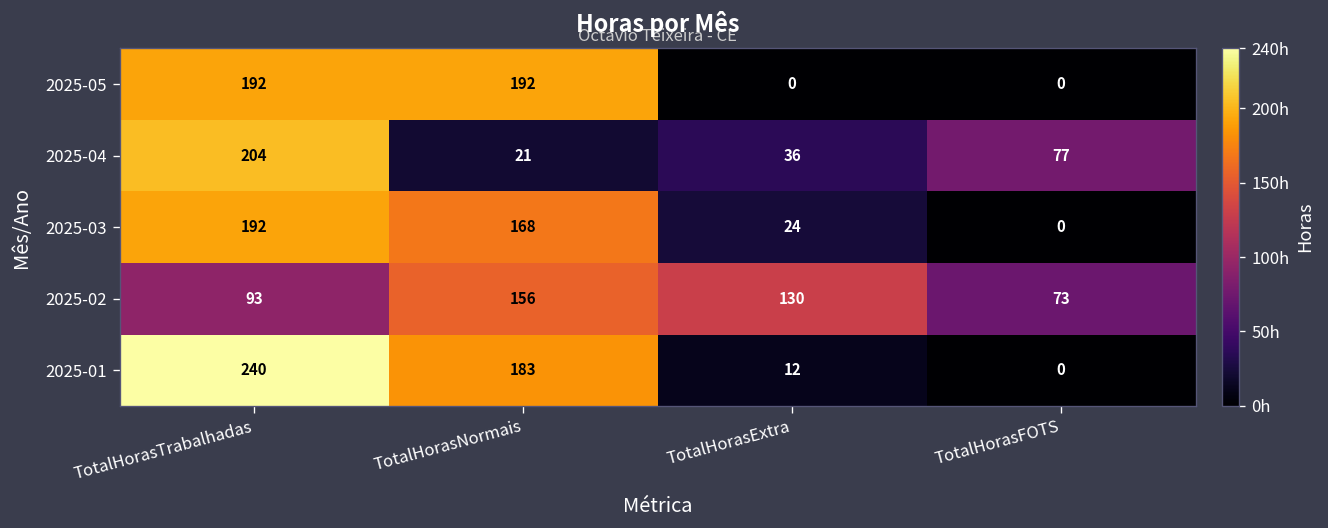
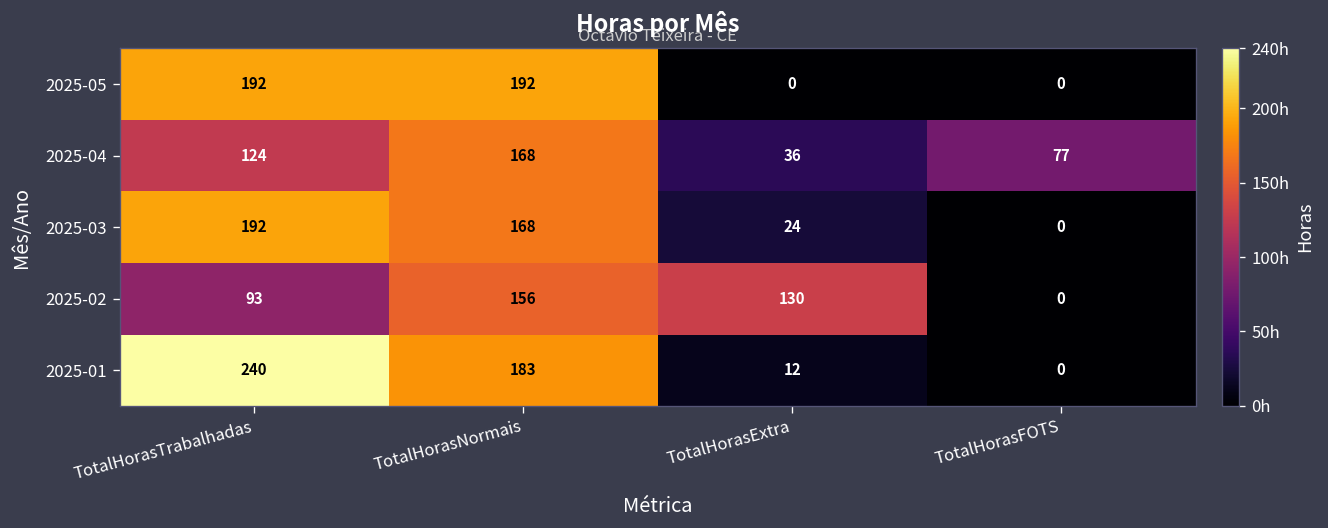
  {
    "2025-05": {
      "TotalHorasTrabalhadas": 192,
      "TotalHorasNormais": 192,
      "TotalHorasExtra": 0,
      "TotalHorasFOTS": 0
    },
    "2025-04": {
-     "TotalHorasTrabalhadas": 204,
-     "TotalHorasNormais": 21,
+     "TotalHorasTrabalhadas": 124,
+     "TotalHorasNormais": 168,
      "TotalHorasExtra": 36,
      "TotalHorasFOTS": 77
    },
    "2025-03": {
      "TotalHorasTrabalhadas": 192,
      "TotalHorasNormais": 168,
      "TotalHorasExtra": 24,
      "TotalHorasFOTS": 0
    },
    "2025-02": {
      "TotalHorasTrabalhadas": 93,
      "TotalHorasNormais": 156,
      "TotalHorasExtra": 130,
-     "TotalHorasFOTS": 73
+     "TotalHorasFOTS": 0
    },
    "2025-01": {
      "TotalHorasTrabalhadas": 240,
      "TotalHorasNormais": 183,
      "TotalHorasExtra": 12,
      "TotalHorasFOTS": 0
    }
  }
